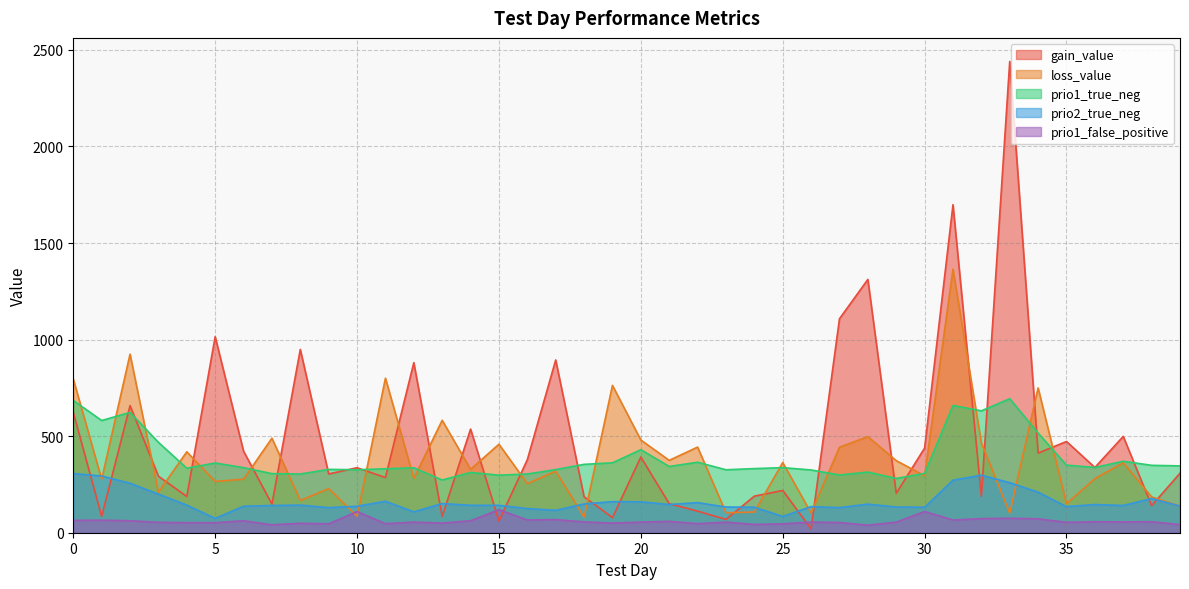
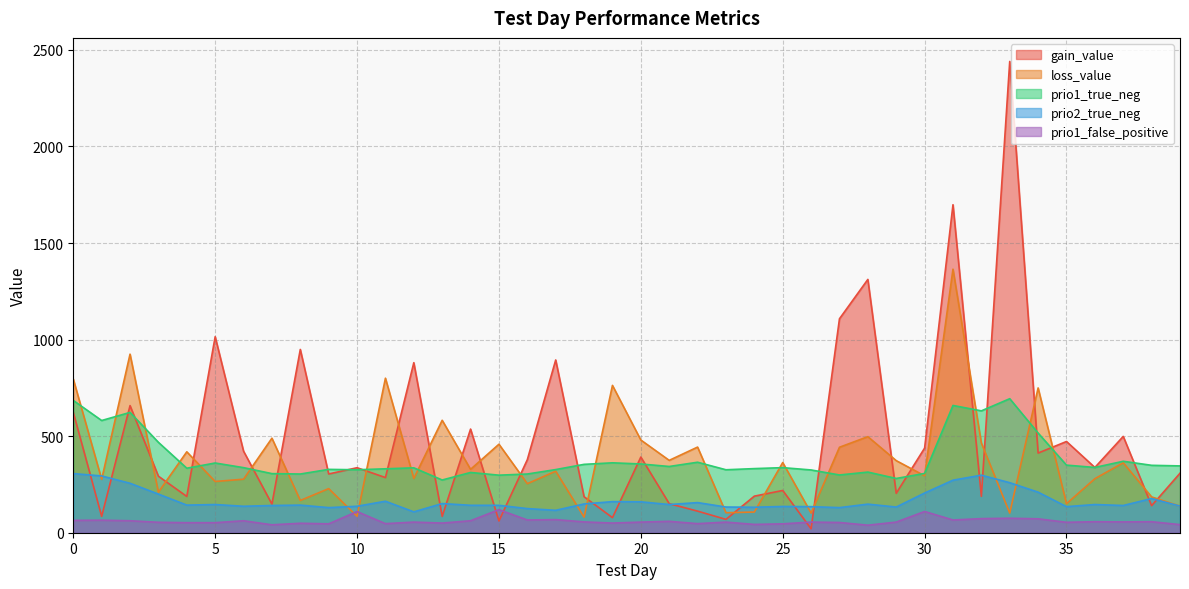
  {
    "prio1_true_neg": {
      "0": 690,
      "5": 360,
      "15": 300,
-     "20": 430,
+     "20": 360,
      "25": 340,
      "35": 350
    },
    "prio2_true_neg": {
      "0": 310,
-     "5": 70,
+     "5": 150,
      "10": 140,
      "15": 140,
      "20": 160,
-     "25": 80,
-     "30": 130,
+     "25": 140,
+     "30": 210,
      "35": 140
    },
    "prio1_false_positive": {
      "0": 60,
      "5": 50,
      "10": 110,
      "15": 120,
      "20": 60,
      "25": 50,
      "30": 110,
      "35": 50
    }
  }
